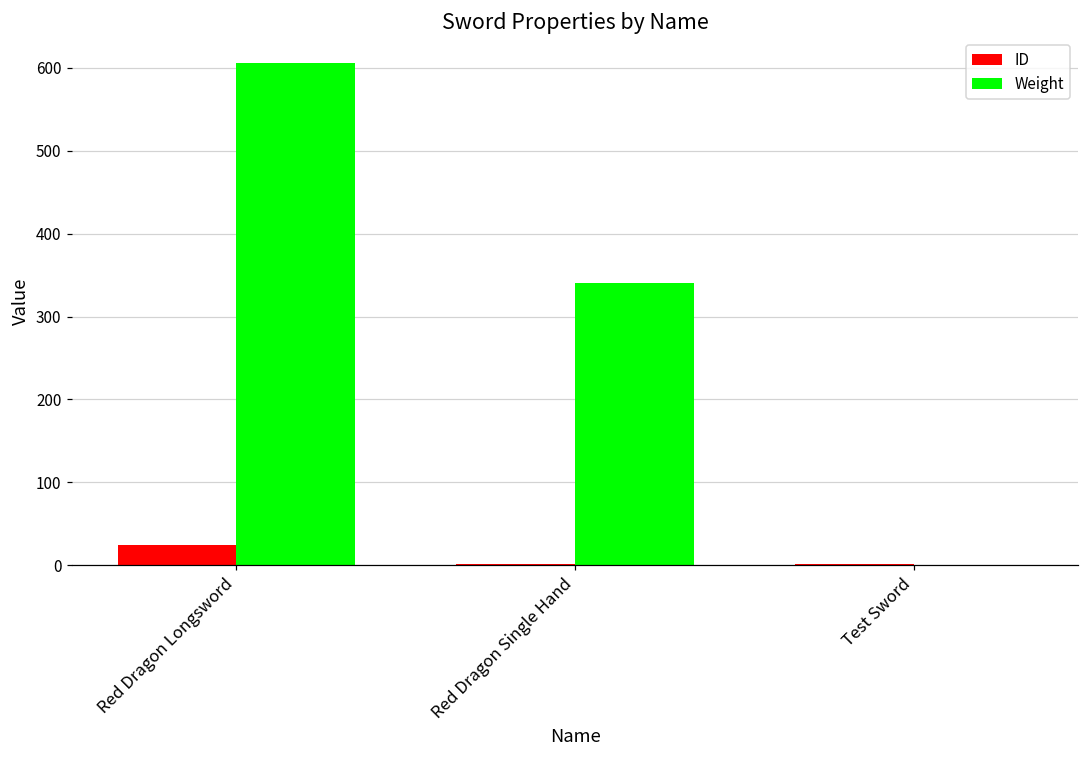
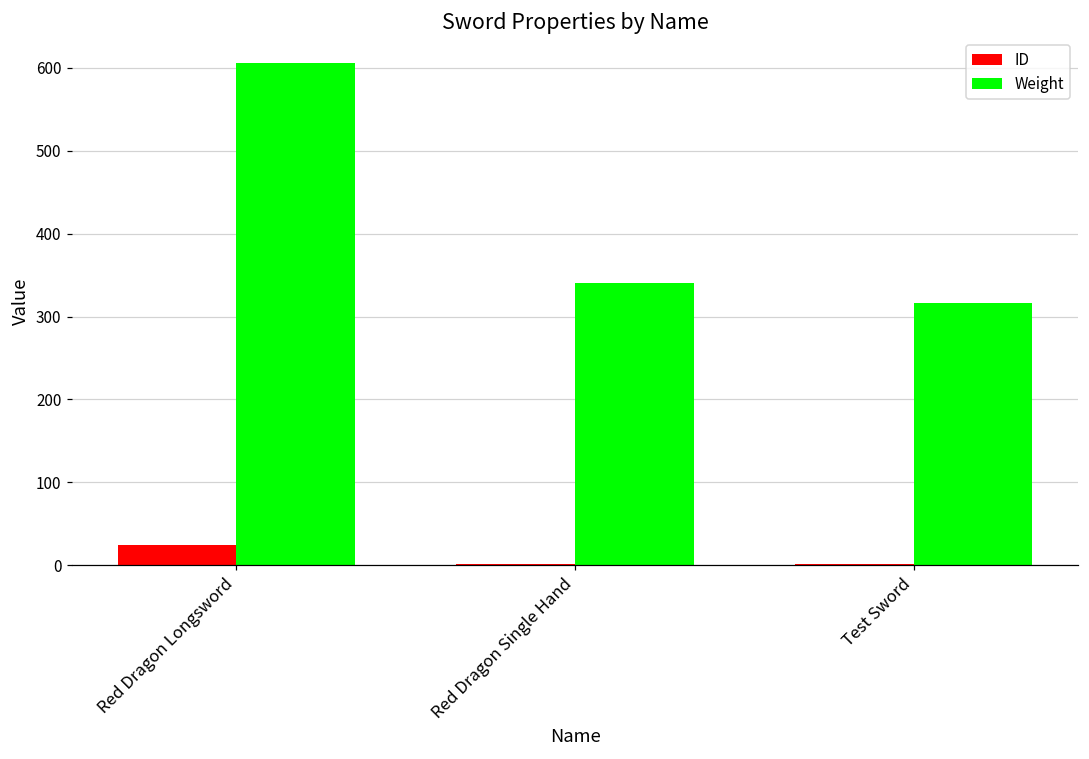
  {
    "ID": {
      "Red Dragon Longsword": 30
    },
    "Weight": {
      "Red Dragon Longsword": 610,
      "Red Dragon Single Hand": 340,
-     "Test Sword": 0
+     "Test Sword": 320
    }
  }
